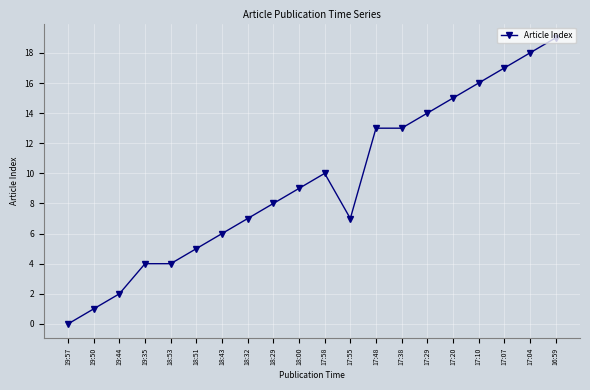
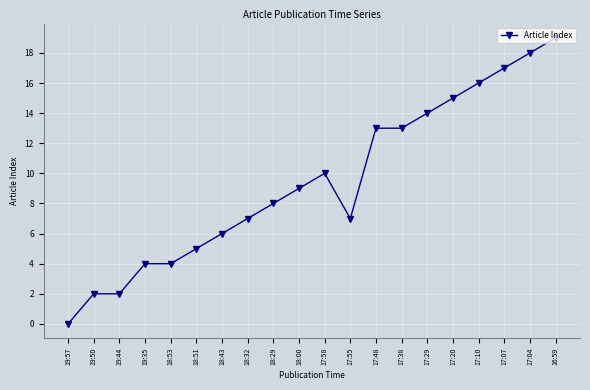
  {
    "19:57": 0,
-   "19:50": 1,
+   "19:50": 2,
    "19:44": 2,
    "19:35": 4,
    "18:53": 4,
    "18:51": 5,
    "18:43": 6,
    "18:32": 7,
    "18:29": 8,
    "18:00": 9,
    "17:58": 10,
    "17:55": 7,
    "17:48": 13,
    "17:38": 13,
    "17:29": 14,
    "17:20": 15,
    "17:10": 16,
    "17:07": 17,
    "17:04": 18
  }
